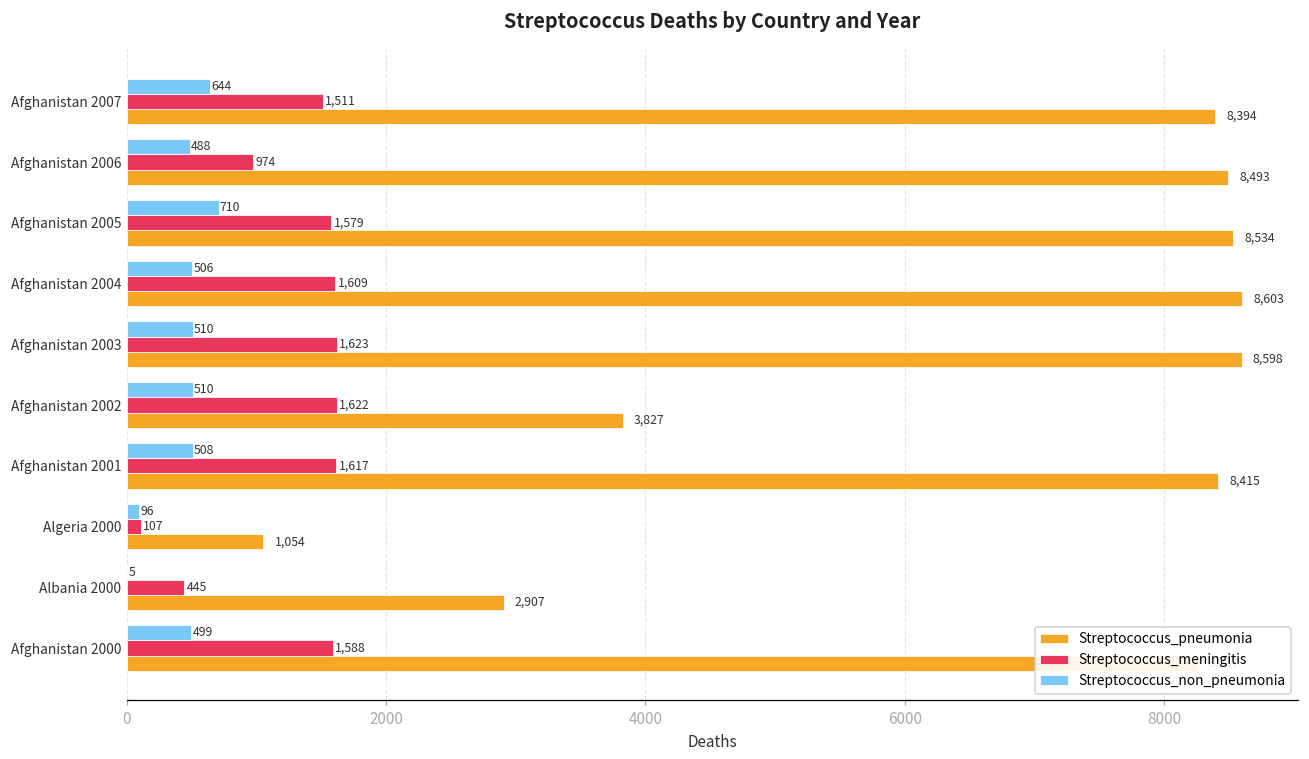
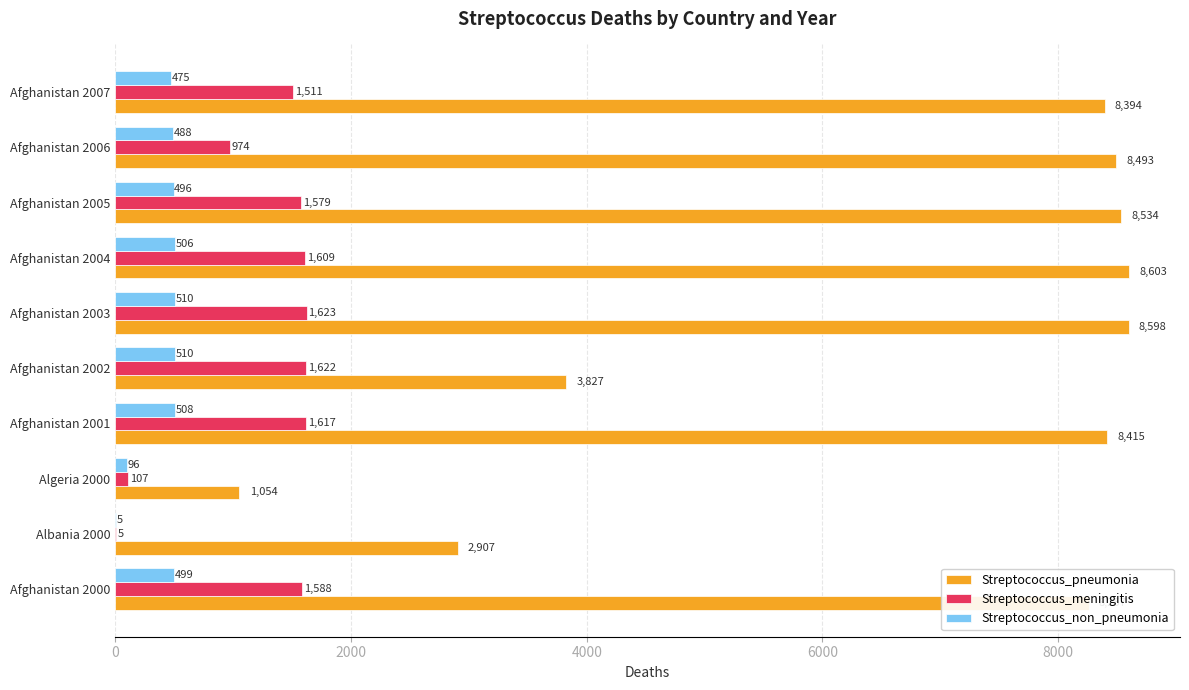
  {
    "Streptococcus_pneumonia": {
      "Afghanistan 2007": "8,394",
      "Afghanistan 2006": "8,493",
      "Afghanistan 2005": "8,534",
      "Afghanistan 2004": "8,603",
      "Afghanistan 2003": "8,598",
      "Afghanistan 2002": "3,827",
      "Afghanistan 2001": "8,415",
      "Algeria 2000": "1,054",
      "Albania 2000": "2,907"
    },
    "Streptococcus_meningitis": {
      "Afghanistan 2007": "1,511",
      "Afghanistan 2006": "974",
      "Afghanistan 2005": "1,579",
      "Afghanistan 2004": "1,609",
      "Afghanistan 2003": "1,623",
      "Afghanistan 2002": "1,622",
      "Afghanistan 2001": "1,617",
      "Algeria 2000": "107",
-     "Albania 2000": "445",
+     "Albania 2000": "5",
      "Afghanistan 2000": "1,588"
    },
    "Streptococcus_non_pneumonia": {
-     "Afghanistan 2007": "644",
+     "Afghanistan 2007": "475",
      "Afghanistan 2006": "488",
-     "Afghanistan 2005": "710",
+     "Afghanistan 2005": "496",
      "Afghanistan 2004": "506",
      "Afghanistan 2003": "510",
      "Afghanistan 2002": "510",
      "Afghanistan 2001": "508",
      "Algeria 2000": "96",
      "Albania 2000": "5",
      "Afghanistan 2000": "499"
    }
  }
